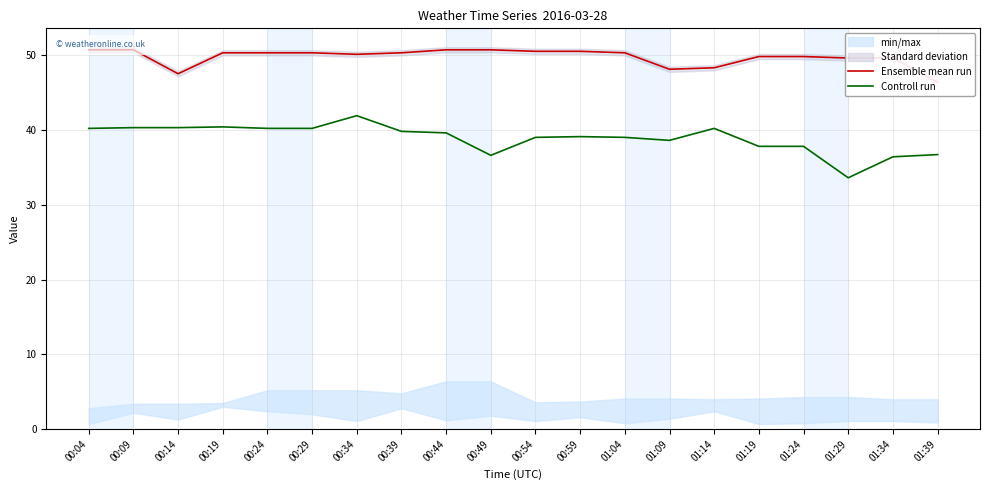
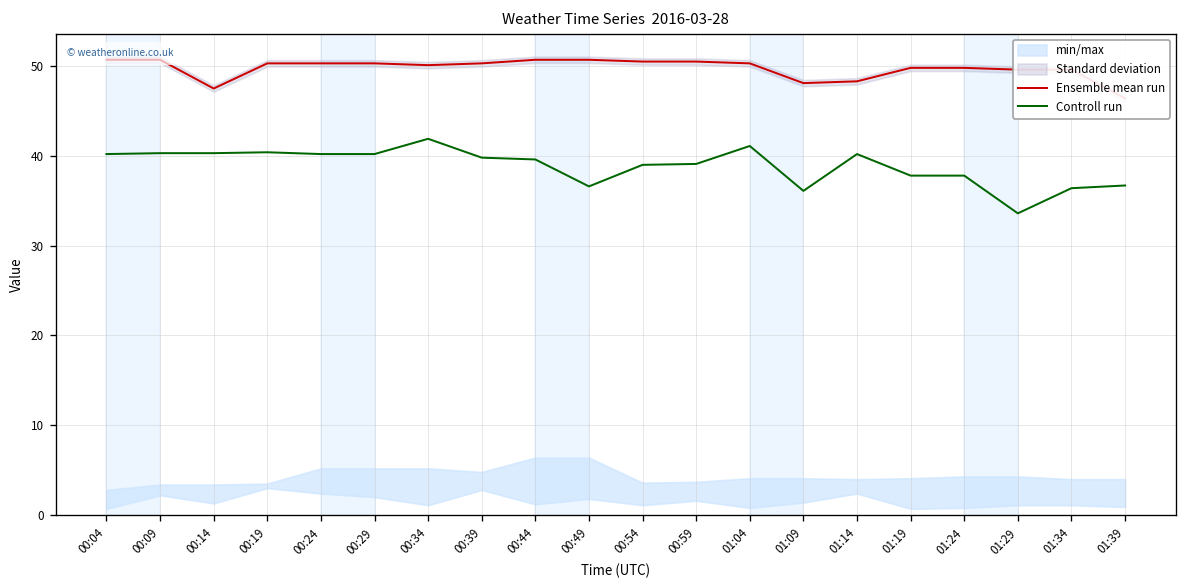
  {
    "Ensemble mean run": {
      "00:14": 48,
      "00:19": 50,
      "00:24": 50,
      "00:29": 50,
      "00:34": 50,
      "00:39": 50,
      "00:44": 51,
      "00:49": 51,
      "00:54": 51,
      "00:59": 51,
      "01:04": 50,
      "01:09": 48,
      "01:14": 48,
      "01:19": 50,
      "01:24": 50
    },
    "Controll run": {
      "00:04": 40,
      "00:09": 40,
      "00:14": 40,
      "00:19": 40,
      "00:24": 40,
      "00:29": 40,
      "00:34": 42,
      "00:39": 40,
      "00:44": 40,
      "00:49": 37,
      "00:54": 39,
      "00:59": 39,
-     "01:04": 39,
-     "01:09": 39,
+     "01:04": 41,
+     "01:09": 36,
      "01:14": 40,
      "01:19": 38,
      "01:24": 38,
      "01:29": 34,
      "01:34": 36,
      "01:39": 37
    }
  }
